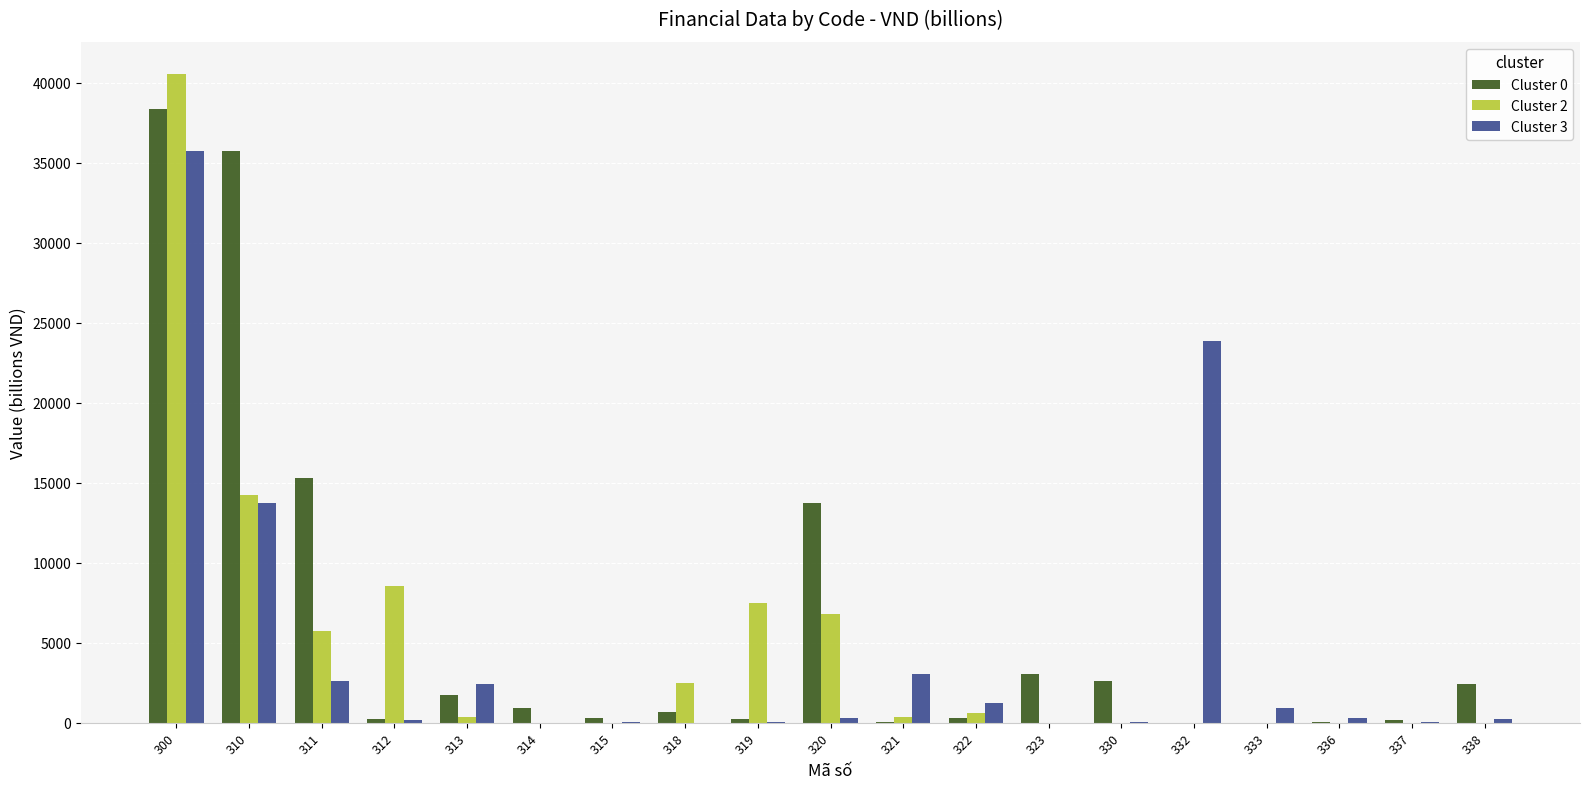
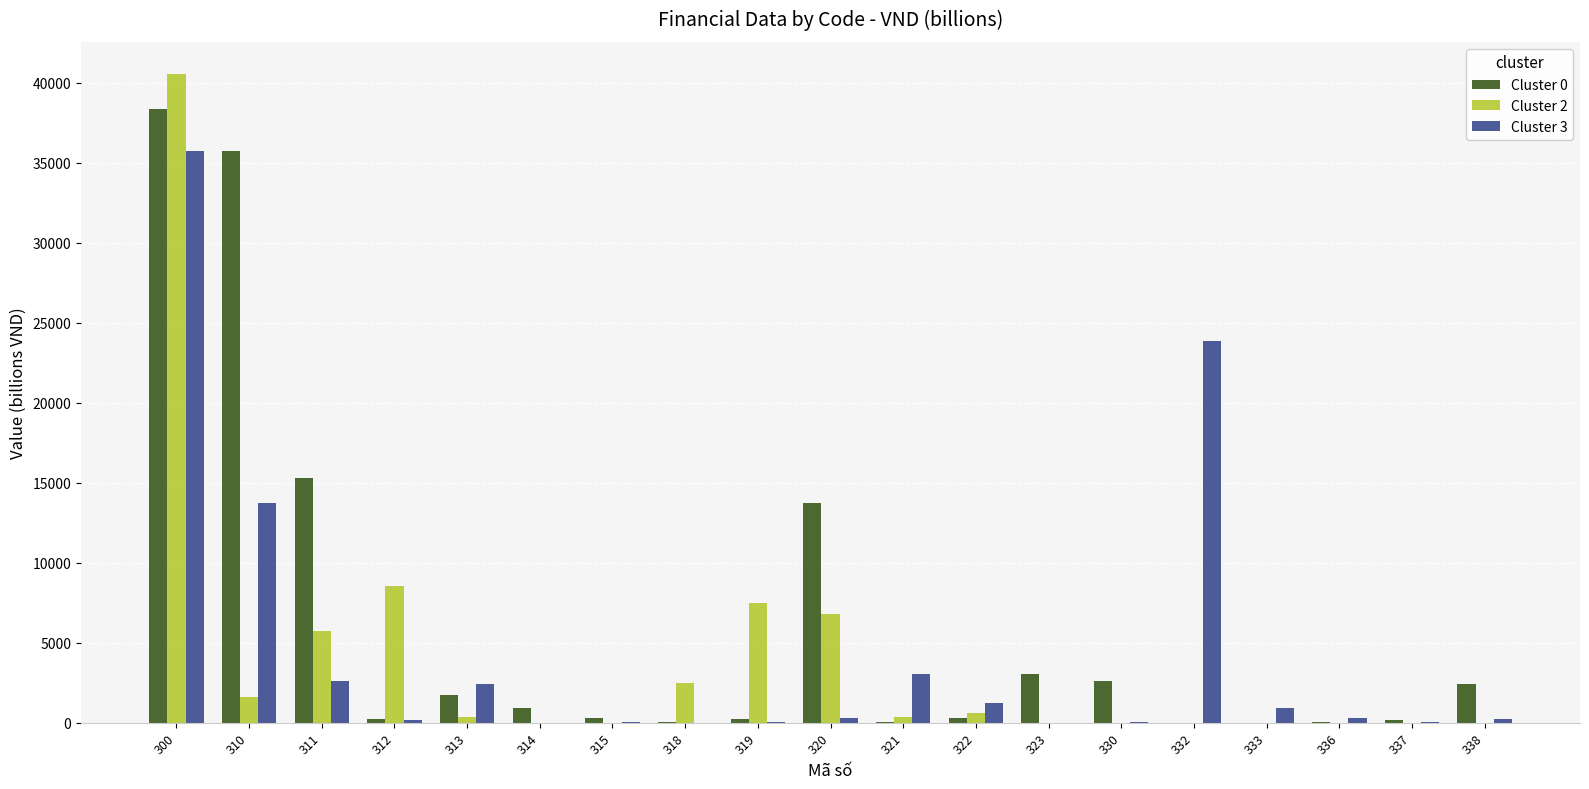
  {
    "Cluster 0": {
      "300": 38400,
      "310": 35800,
      "311": 15300,
      "312": 200,
      "313": 1700,
      "314": 900,
      "315": 300,
-     "318": 600,
+     "318": 0,
      "319": 200,
      "320": 13700,
      "322": 300,
      "323": 3000,
      "330": 2600,
      "333": 0,
      "337": 200,
      "338": 2400
    },
    "Cluster 2": {
      "300": 40500,
-     "310": 14200,
+     "310": 1600,
      "311": 5700,
      "312": 8500,
      "313": 400,
      "315": 0,
      "318": 2500,
      "319": 7500,
      "320": 6800,
      "321": 400,
      "322": 600,
      "323": 0,
      "330": 0,
      "332": 0,
      "333": 0,
      "336": 0,
      "337": 0,
      "338": 0
    },
    "Cluster 3": {
      "300": 35800,
      "310": 13700,
      "311": 2600,
      "312": 200,
      "313": 2400,
      "320": 300,
      "321": 3000,
      "322": 1200,
      "323": 0,
      "332": 23800,
      "333": 900,
      "336": 300,
      "338": 200
    }
  }
